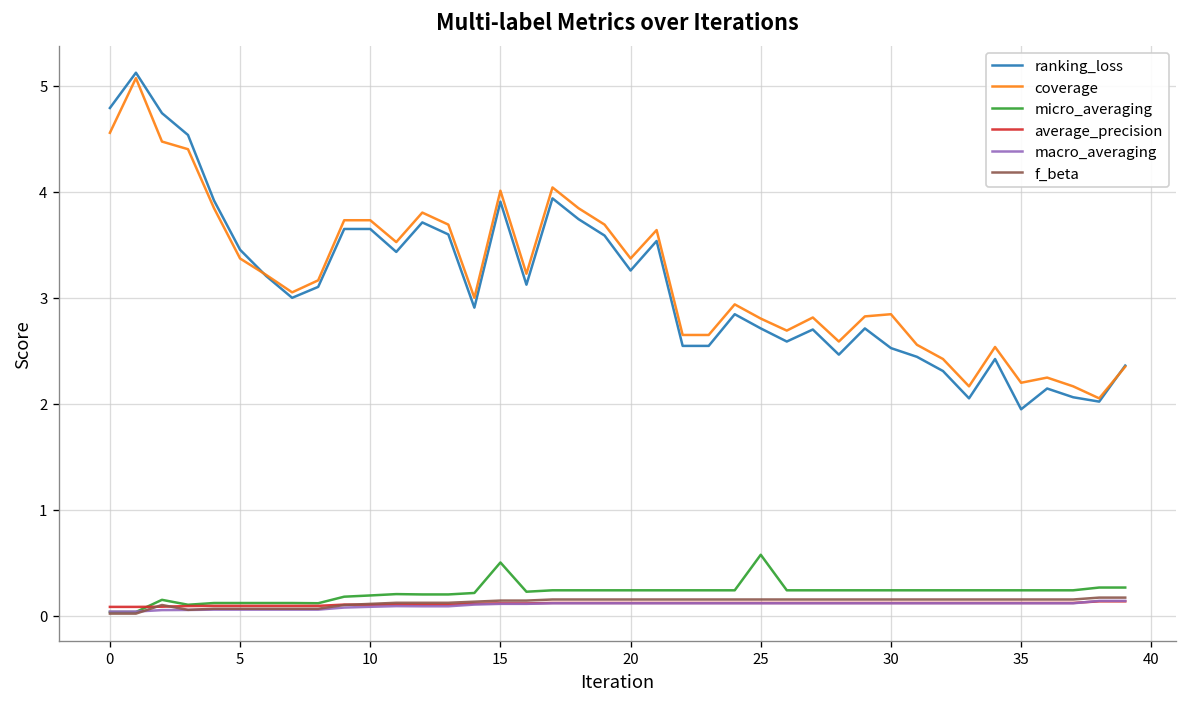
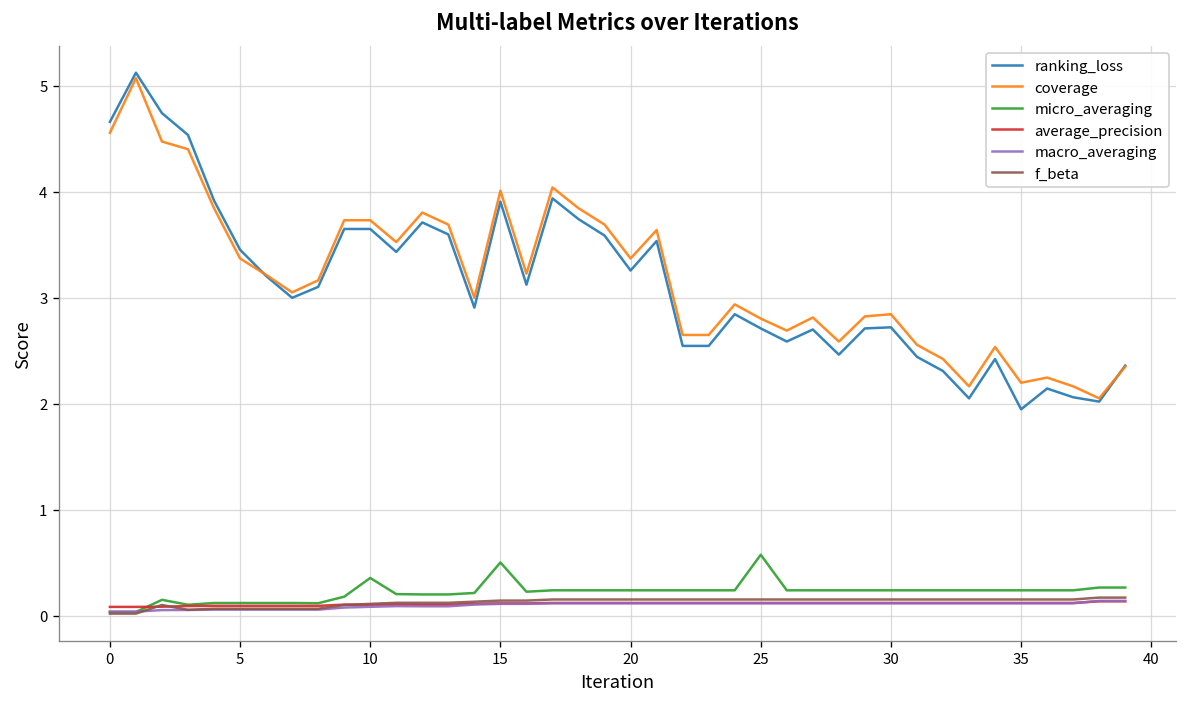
  {
    "ranking_loss": {
-     "0": 4.8,
+     "0": 4.7,
      "5": 3.5,
      "10": 3.6,
      "15": 3.9,
      "20": 3.3,
      "25": 2.7,
-     "30": 2.5,
+     "30": 2.7,
      "35": 1.9
    },
    "coverage": {
      "0": 4.6,
      "5": 3.4,
      "10": 3.7,
      "15": 4.0,
      "20": 3.4,
      "25": 2.8,
      "30": 2.8,
      "35": 2.2
    },
    "micro_averaging": {
-     "10": 0.2,
+     "10": 0.4,
      "15": 0.5,
      "20": 0.2,
      "25": 0.6,
      "30": 0.2,
      "35": 0.2
    },
    "average_precision": {
      "0": 0.1
    },
    "f_beta": {
      "20": 0.2,
      "25": 0.2,
      "30": 0.2,
      "35": 0.2
    }
  }
